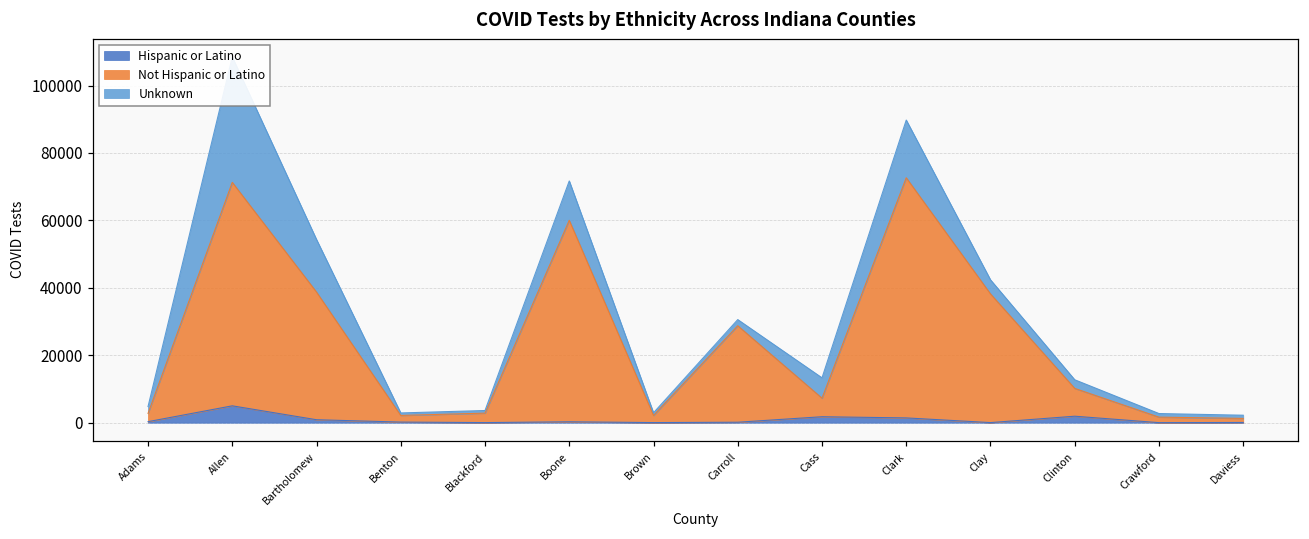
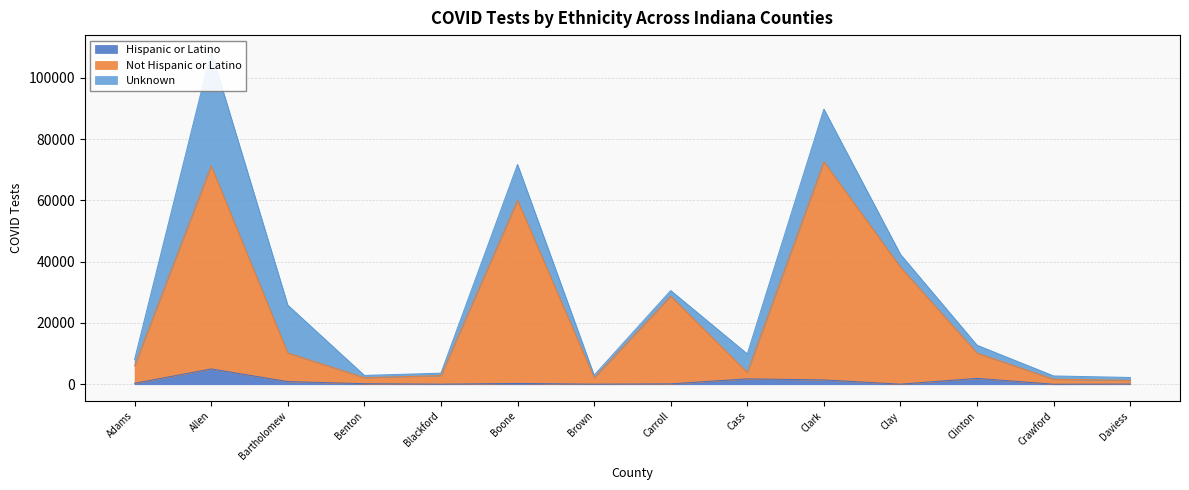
  {
    "Not Hispanic or Latino": {
-     "Adams": 2000,
+     "Adams": 6000,
      "Allen": 66000,
-     "Bartholomew": 38000,
+     "Bartholomew": 9000,
      "Boone": 60000,
      "Carroll": 29000,
-     "Cass": 6000,
+     "Cass": 2000,
      "Clark": 71000,
      "Clay": 38000,
      "Clinton": 8000,
      "Crawford": 2000,
      "Daviess": 1000
    }
  }
